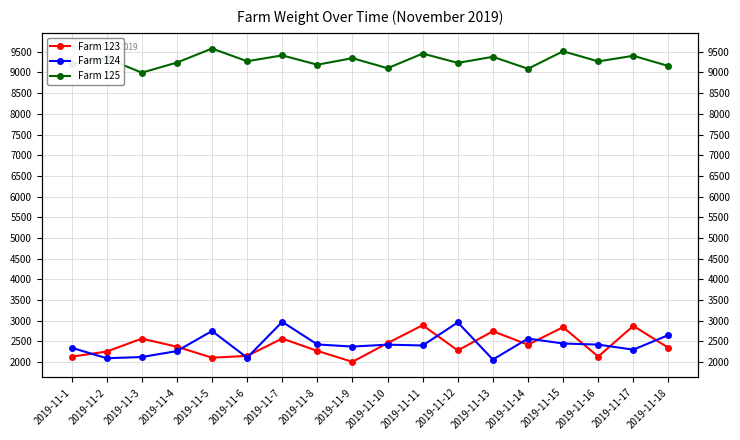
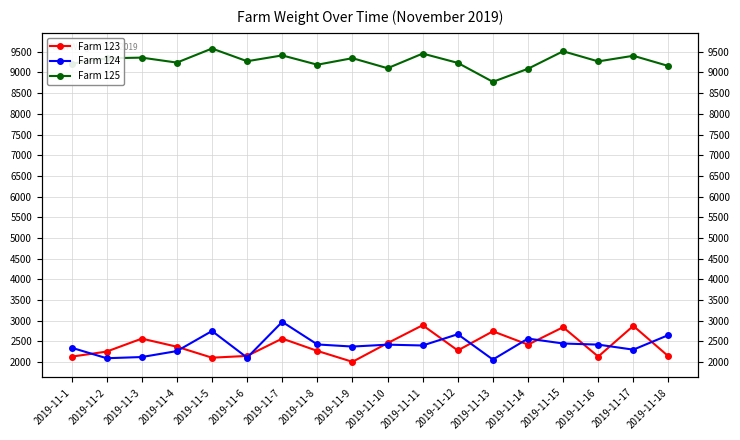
  {
    "Farm 123": {
      "2019-11-1": 2100,
      "2019-11-2": 2300,
      "2019-11-3": 2600,
      "2019-11-4": 2400,
      "2019-11-5": 2100,
      "2019-11-7": 2600,
      "2019-11-8": 2300,
      "2019-11-9": 2000,
      "2019-11-11": 2900,
      "2019-11-12": 2300,
      "2019-11-13": 2700,
      "2019-11-14": 2400,
      "2019-11-15": 2800,
      "2019-11-16": 2100,
      "2019-11-17": 2900,
-     "2019-11-18": 2300
+     "2019-11-18": 2100
    },
    "Farm 124": {
      "2019-11-1": 2300,
      "2019-11-2": 2100,
      "2019-11-3": 2100,
      "2019-11-4": 2300,
      "2019-11-5": 2800,
      "2019-11-7": 3000,
      "2019-11-8": 2400,
      "2019-11-9": 2400,
      "2019-11-11": 2400,
-     "2019-11-12": 3000,
+     "2019-11-12": 2700,
      "2019-11-13": 2100,
      "2019-11-14": 2600,
      "2019-11-15": 2500,
      "2019-11-16": 2400,
      "2019-11-17": 2300,
      "2019-11-18": 2700
    },
    "Farm 125": {
-     "2019-11-3": 9000,
+     "2019-11-3": 9400,
      "2019-11-4": 9200,
      "2019-11-5": 9600,
      "2019-11-6": 9300,
      "2019-11-7": 9400,
      "2019-11-8": 9200,
      "2019-11-9": 9300,
      "2019-11-10": 9100,
      "2019-11-11": 9500,
      "2019-11-12": 9200,
-     "2019-11-13": 9400,
+     "2019-11-13": 8800,
      "2019-11-14": 9100,
      "2019-11-15": 9500,
      "2019-11-16": 9300,
      "2019-11-17": 9400,
      "2019-11-18": 9200
    }
  }
